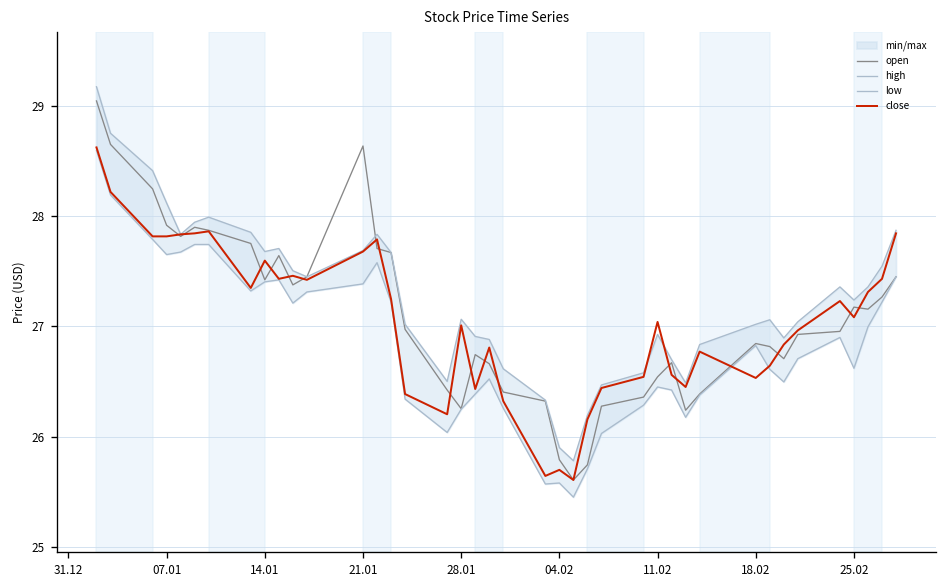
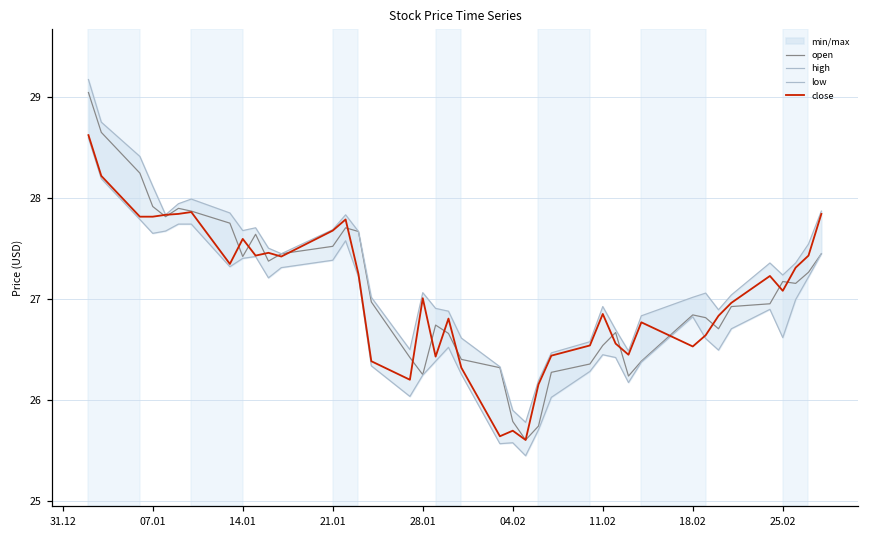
  {
    "open": {
      "07.01": 27.9,
-     "21.01": 28.6,
+     "21.01": 27.5,
      "04.02": 25.8,
      "11.02": 26.5,
      "25.02": 27.2
    },
    "min/max": {
      "07.01": 28.1,
      "14.01": 27.7,
      "28.01": 27.1,
      "04.02": 25.9,
      "11.02": 26.9,
      "18.02": 27.0,
      "25.02": 27.2
    },
    "low": {
      "07.01": 27.6,
      "21.01": 27.4,
      "04.02": 25.6,
      "11.02": 26.4,
      "25.02": 26.6
    },
    "close": {
      "07.01": 27.8,
      "14.01": 27.6,
      "28.01": 27.0,
      "04.02": 25.7,
-     "11.02": 27.0,
+     "11.02": 26.9,
      "18.02": 26.5,
      "25.02": 27.1
    }
  }
